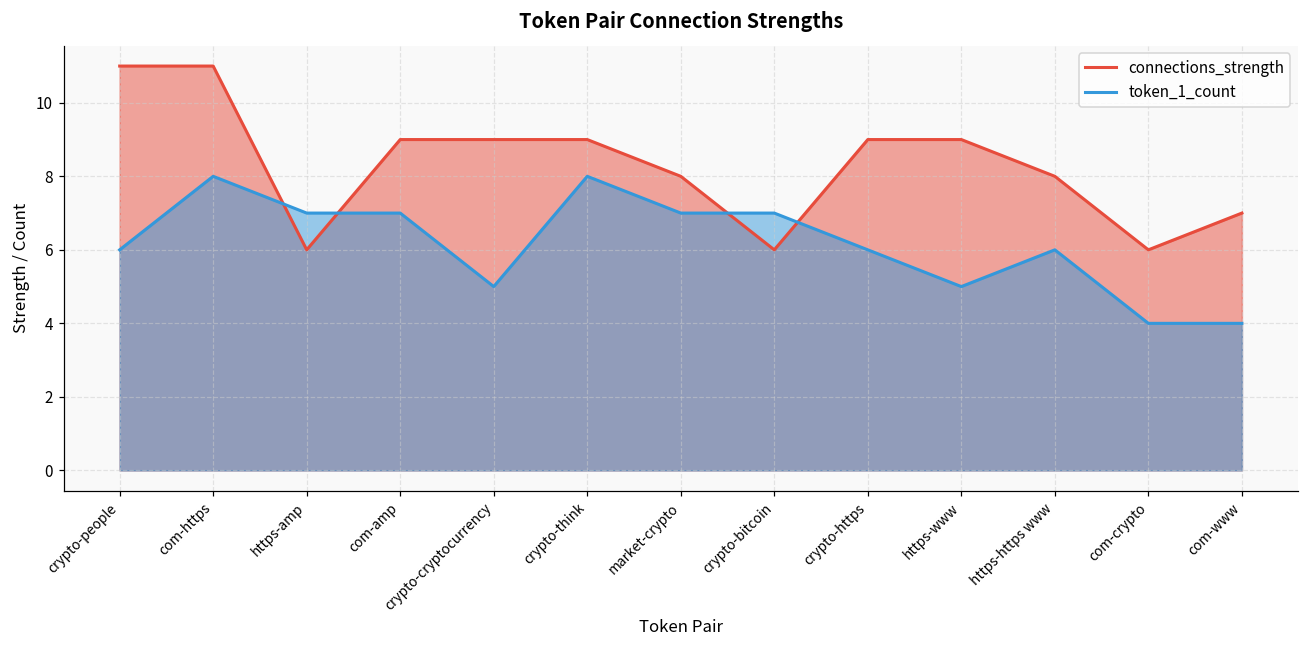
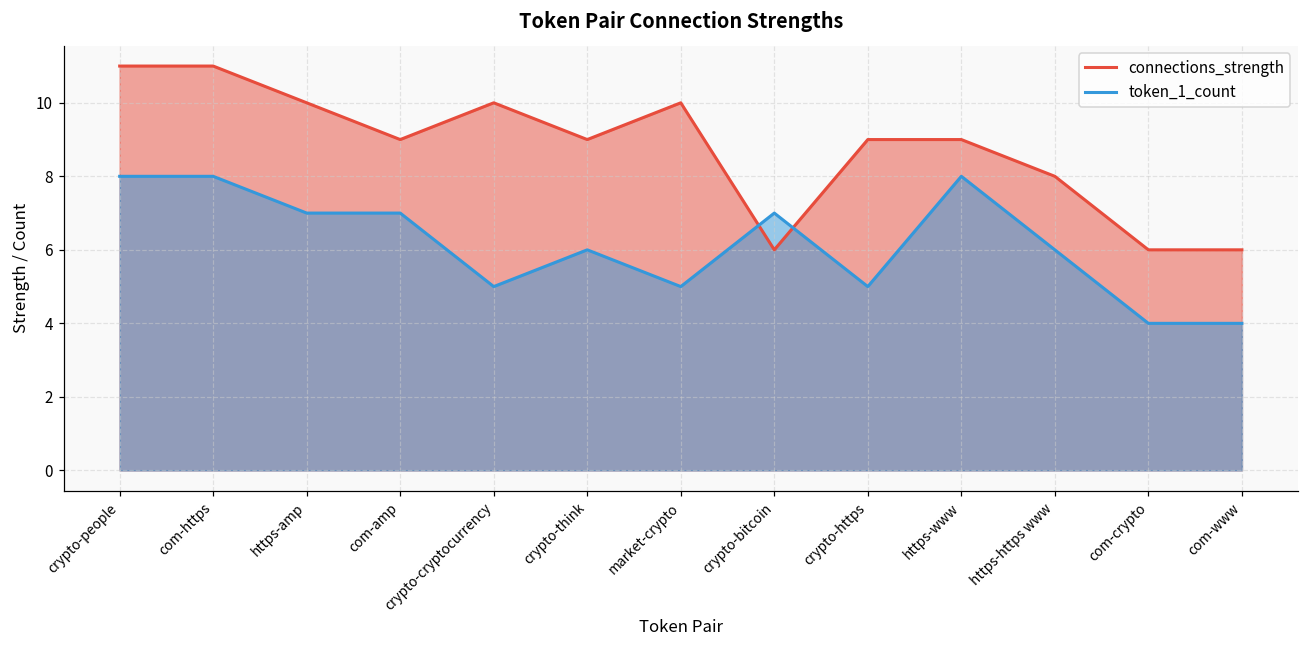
  {
    "connections_strength": {
      "crypto-people": 11,
      "com-https": 11,
-     "https-amp": 6,
+     "https-amp": 10,
      "com-amp": 9,
-     "crypto-cryptocurrency": 9,
+     "crypto-cryptocurrency": 10,
      "crypto-think": 9,
-     "market-crypto": 8,
+     "market-crypto": 10,
      "crypto-bitcoin": 6,
      "crypto-https": 9,
      "https-www": 9,
      "https-https www": 8,
      "com-crypto": 6,
-     "com-www": 7
+     "com-www": 6
    },
    "token_1_count": {
-     "crypto-people": 6,
+     "crypto-people": 8,
      "com-https": 8,
      "https-amp": 7,
      "com-amp": 7,
      "crypto-cryptocurrency": 5,
-     "crypto-think": 8,
-     "market-crypto": 7,
+     "crypto-think": 6,
+     "market-crypto": 5,
      "crypto-bitcoin": 7,
-     "crypto-https": 6,
-     "https-www": 5,
+     "crypto-https": 5,
+     "https-www": 8,
      "https-https www": 6,
      "com-crypto": 4,
      "com-www": 4
    }
  }
